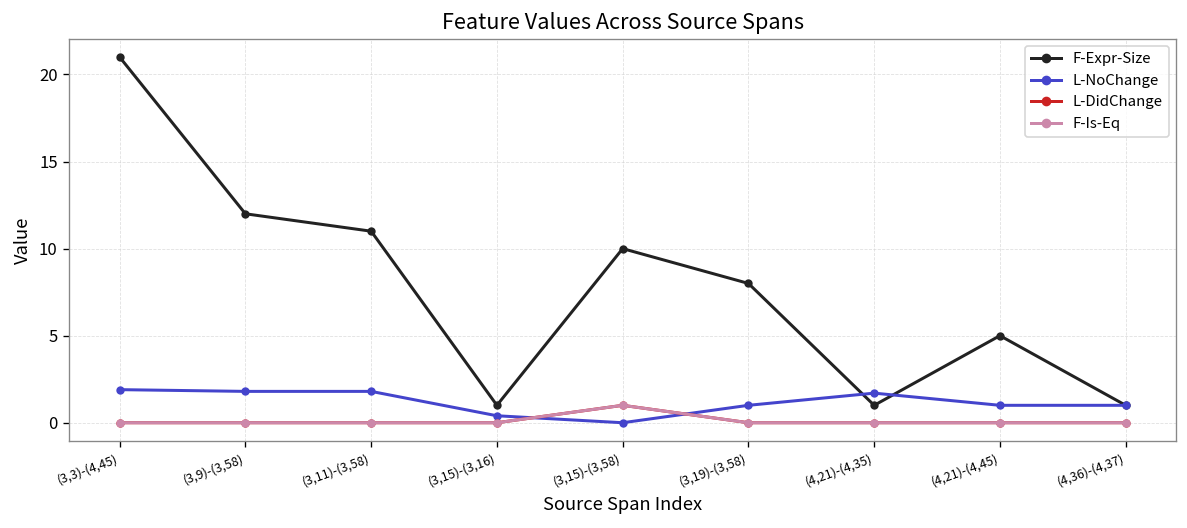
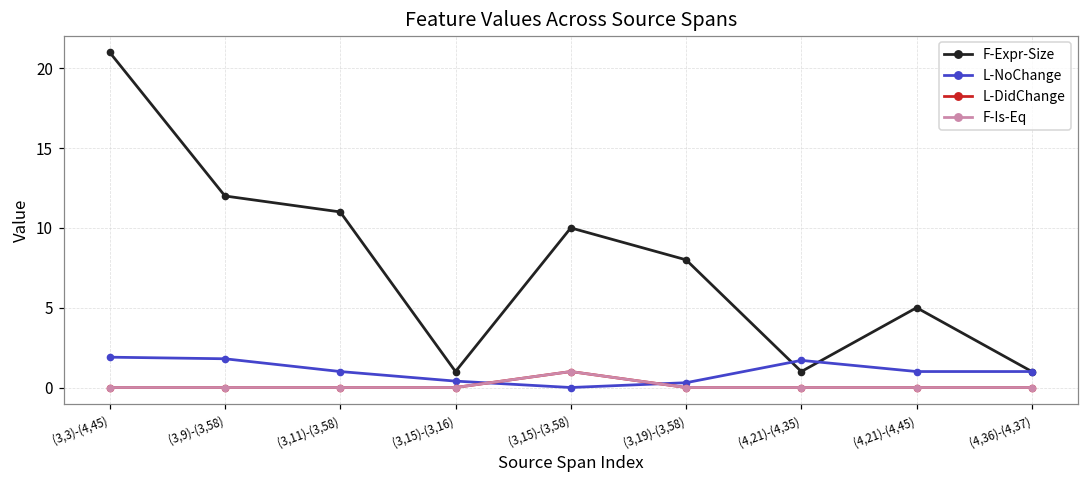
  {
    "F-Expr-Size": {
      "(3,3)-(4,45)": 21.0,
      "(3,9)-(3,58)": 12.0,
      "(3,11)-(3,58)": 11.0,
      "(3,15)-(3,16)": 1.0,
      "(3,15)-(3,58)": 10.0,
      "(3,19)-(3,58)": 8.0,
      "(4,21)-(4,35)": 1.0,
      "(4,21)-(4,45)": 5.0
    },
    "L-NoChange": {
      "(3,3)-(4,45)": 1.9,
      "(3,9)-(3,58)": 1.8,
-     "(3,11)-(3,58)": 1.8,
+     "(3,11)-(3,58)": 1.0,
      "(3,15)-(3,16)": 0.4,
      "(3,15)-(3,58)": 0.0,
-     "(3,19)-(3,58)": 1.0,
+     "(3,19)-(3,58)": 0.3,
      "(4,21)-(4,35)": 1.7,
      "(4,21)-(4,45)": 1.0
    },
    "F-Is-Eq": {
      "(3,3)-(4,45)": 0.0,
      "(3,9)-(3,58)": 0.0,
      "(3,11)-(3,58)": 0.0,
      "(3,15)-(3,16)": 0.0,
      "(3,15)-(3,58)": 1.0,
      "(3,19)-(3,58)": 0.0,
      "(4,21)-(4,35)": 0.0,
      "(4,21)-(4,45)": 0.0,
      "(4,36)-(4,37)": 0.0
    }
  }
